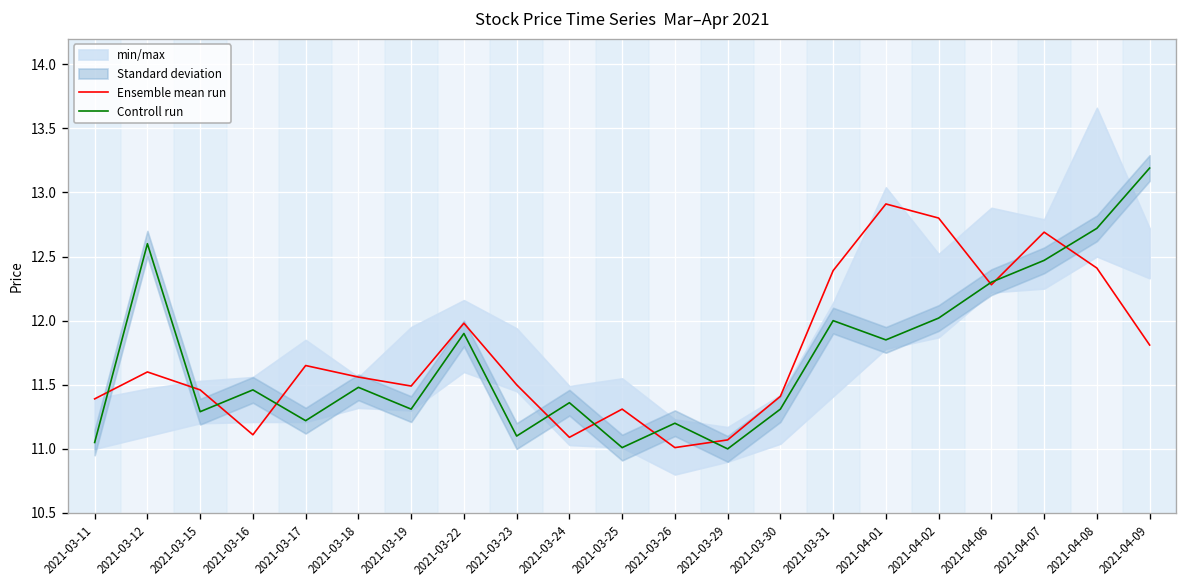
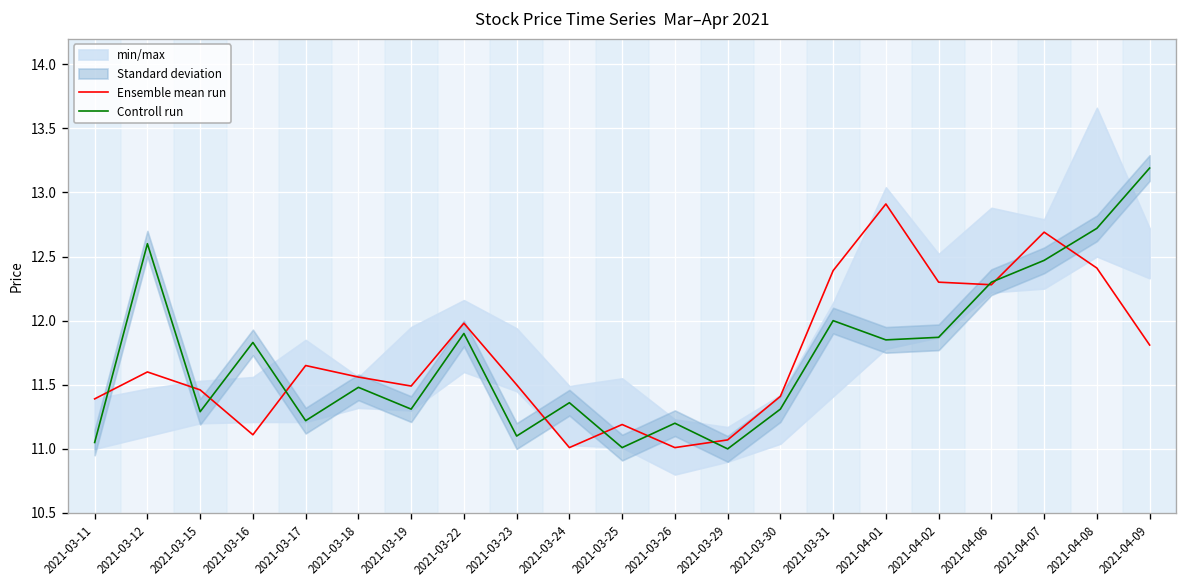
  {
    "Ensemble mean run": {
      "2021-03-12": 11.60,
      "2021-03-15": 11.46,
      "2021-03-16": 11.11,
      "2021-03-17": 11.65,
      "2021-03-19": 11.49,
      "2021-03-23": 11.50,
-     "2021-03-24": 11.09,
-     "2021-03-25": 11.31,
+     "2021-03-24": 11.01,
+     "2021-03-25": 11.19,
      "2021-03-26": 11.01,
      "2021-03-29": 11.07,
      "2021-03-31": 12.39,
      "2021-04-01": 12.91,
-     "2021-04-02": 12.8,
+     "2021-04-02": 12.3,
      "2021-04-07": 12.69,
      "2021-04-08": 12.41,
      "2021-04-09": 11.81
    },
    "Controll run": {
      "2021-03-11": 11.05,
      "2021-03-12": 12.60,
      "2021-03-15": 11.29,
-     "2021-03-16": 11.46,
+     "2021-03-16": 11.83,
      "2021-03-17": 11.22,
      "2021-03-18": 11.48,
      "2021-03-19": 11.31,
      "2021-03-22": 11.90,
      "2021-03-23": 11.10,
      "2021-03-24": 11.36,
      "2021-03-25": 11.01,
      "2021-03-26": 11.20,
      "2021-03-29": 11.00,
      "2021-03-30": 11.31,
      "2021-03-31": 12.00,
      "2021-04-01": 11.85,
-     "2021-04-02": 12.02,
+     "2021-04-02": 11.87,
      "2021-04-07": 12.47,
      "2021-04-08": 12.72,
      "2021-04-09": 13.19
    }
  }
